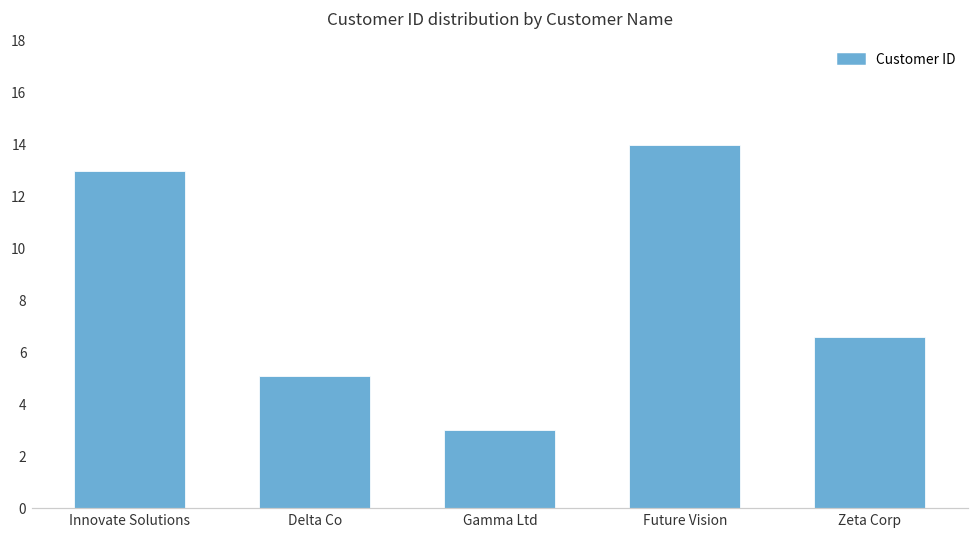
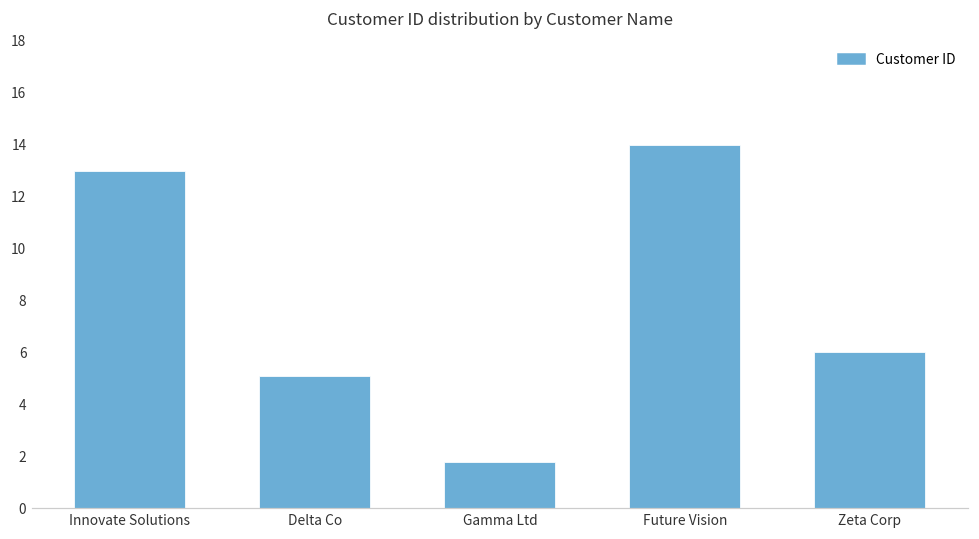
  {
    "Innovate Solutions": 13.0,
    "Delta Co": 5.1,
-   "Gamma Ltd": 3.0,
+   "Gamma Ltd": 1.8,
    "Future Vision": 14.0,
-   "Zeta Corp": 6.6
+   "Zeta Corp": 6.0
  }
